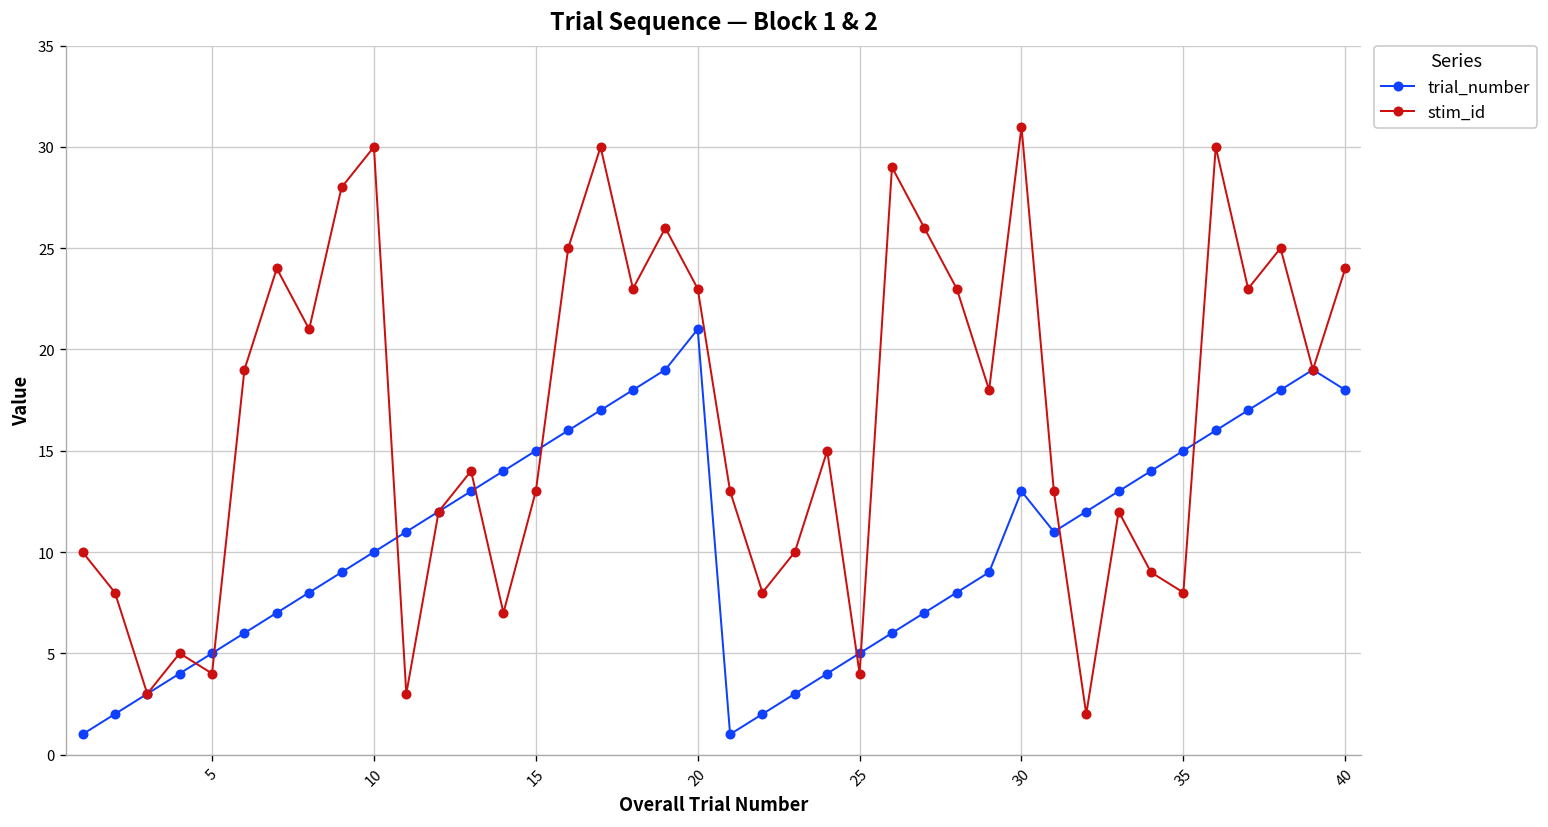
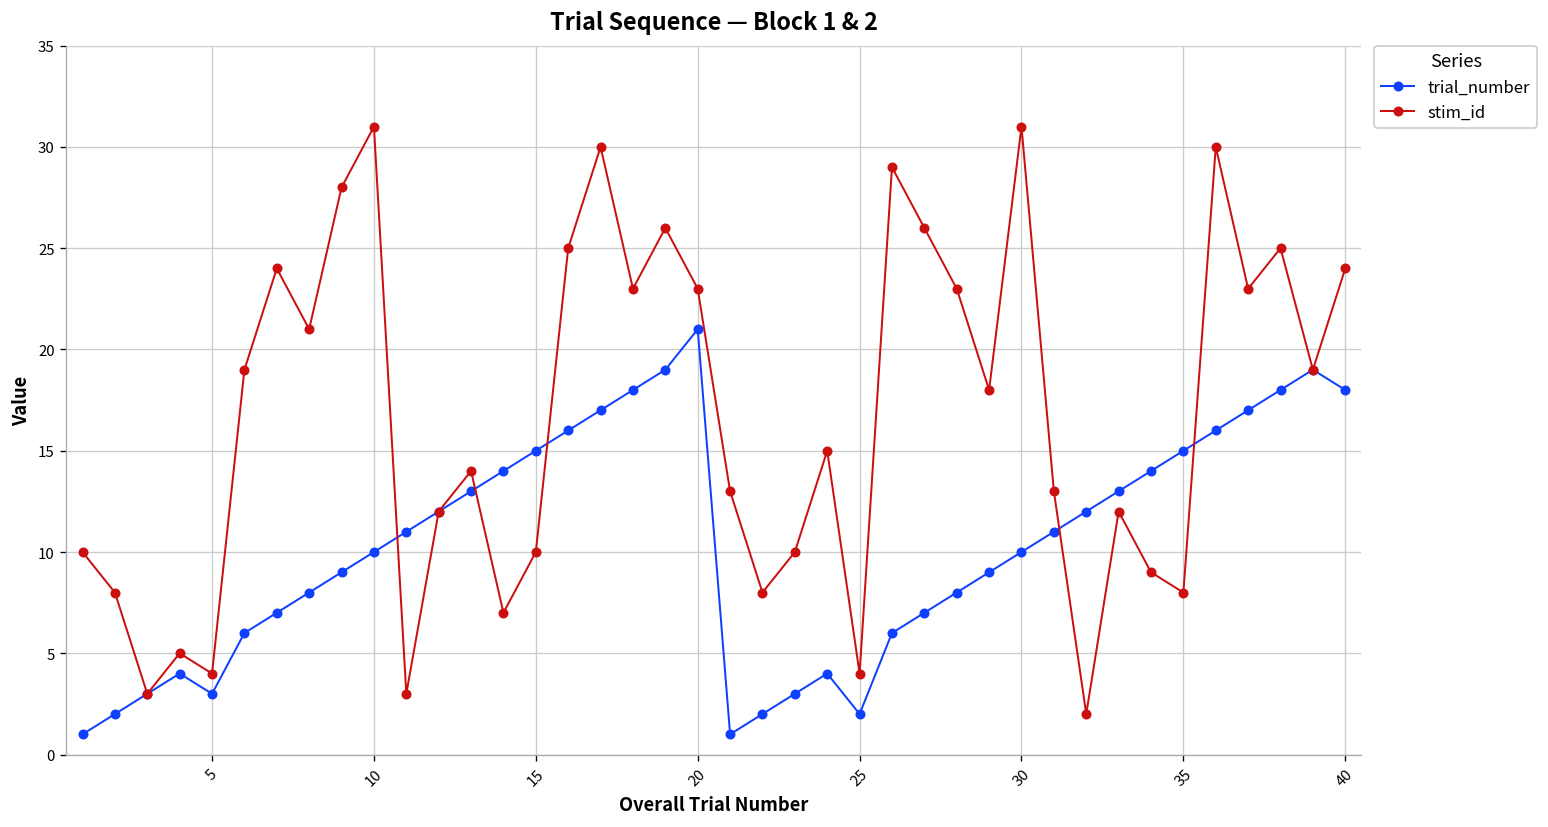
  {
    "trial_number": {
-     "5": 5,
+     "5": 3,
      "10": 10,
      "15": 15,
      "20": 21,
-     "25": 5,
-     "30": 13,
+     "25": 2,
+     "30": 10,
      "35": 15,
      "40": 18
    },
    "stim_id": {
      "5": 4,
-     "10": 30,
-     "15": 13,
+     "10": 31,
+     "15": 10,
      "20": 23,
      "25": 4,
      "30": 31,
      "35": 8,
      "40": 24
    }
  }
